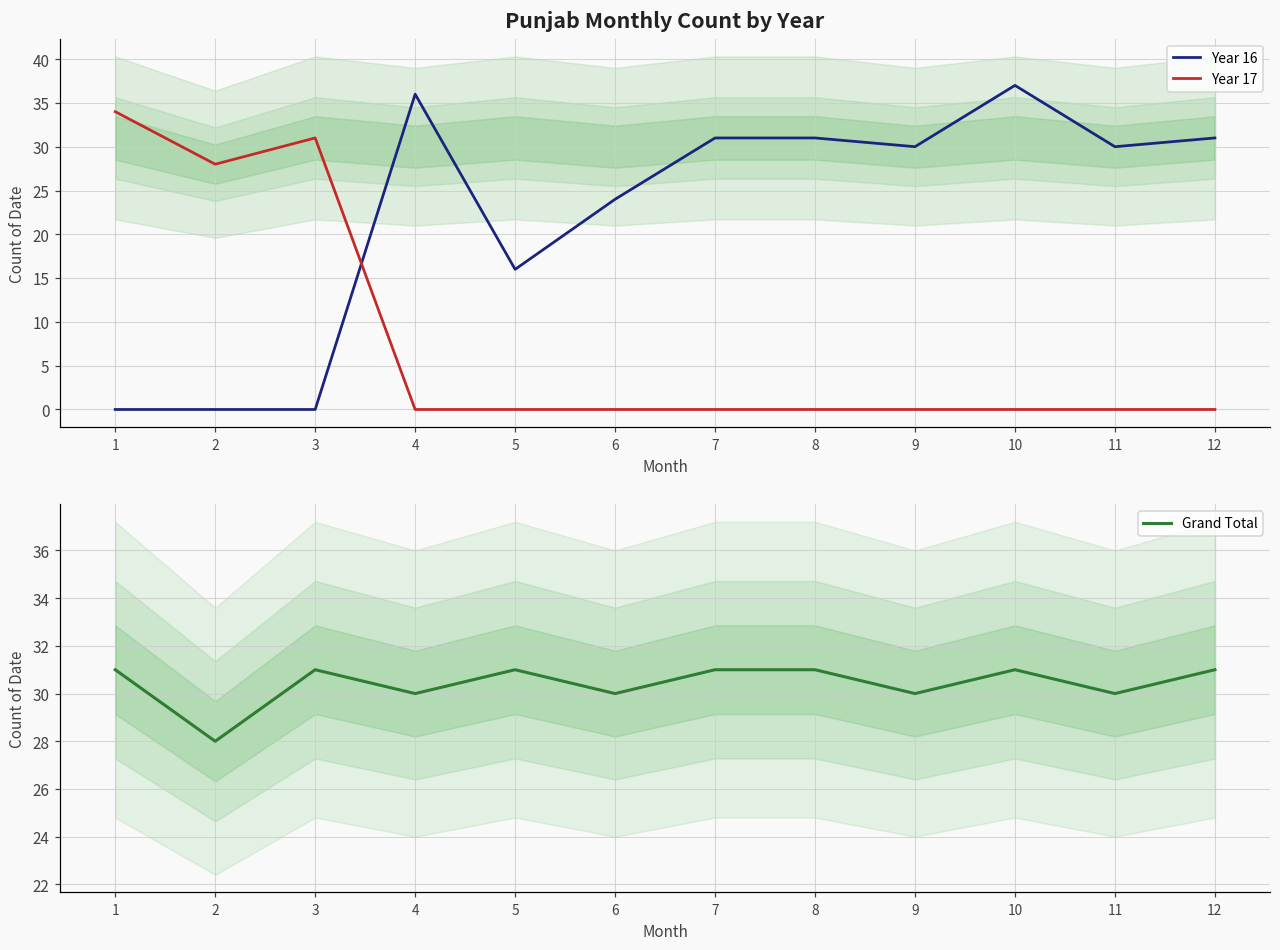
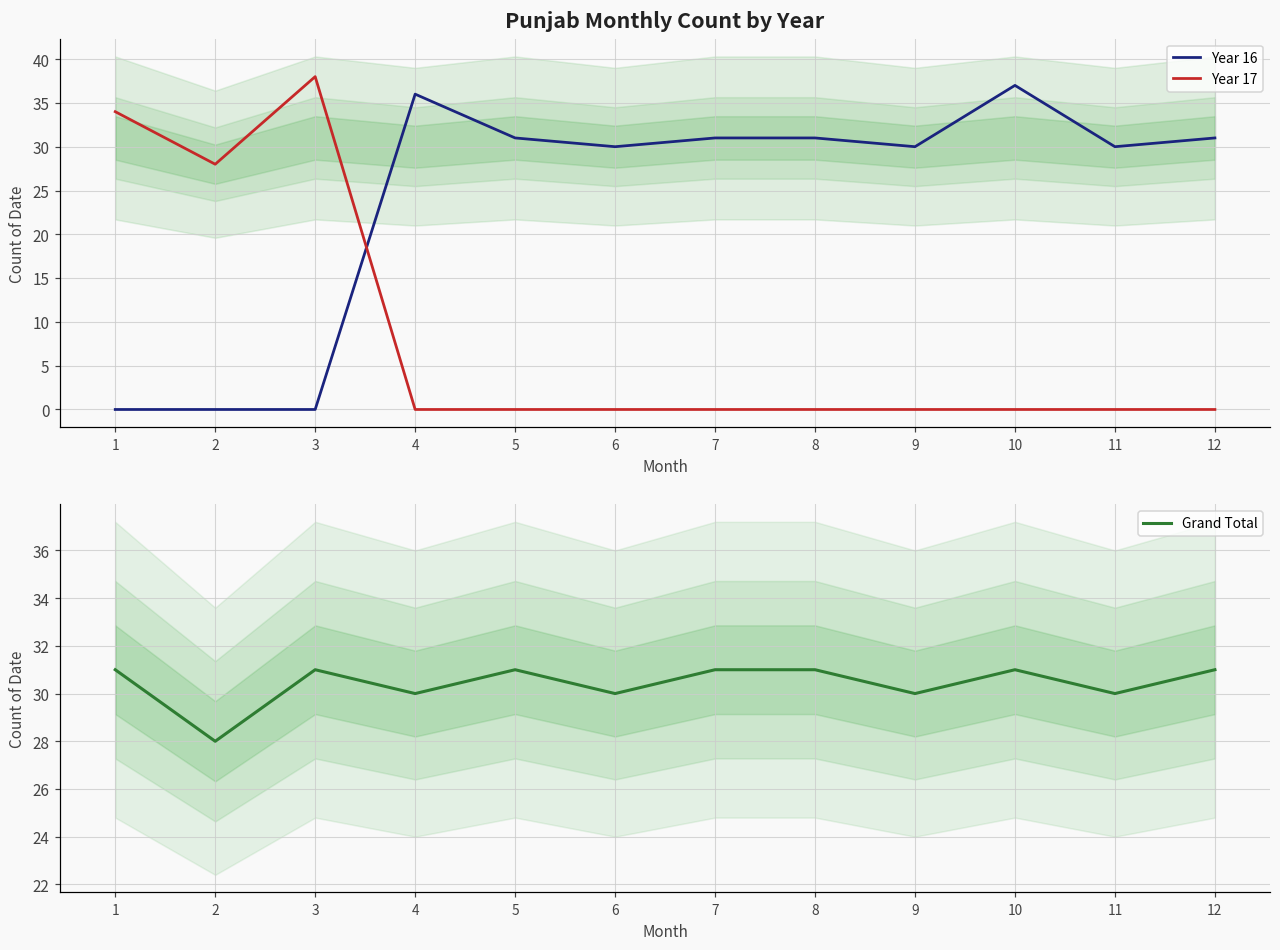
  {
    "Punjab Monthly Count by Year": {
      "Year 16": {
        "1": 0,
        "2": 0,
        "3": 0,
        "4": 36,
-       "5": 16,
-       "6": 24,
+       "5": 31,
+       "6": 30,
        "7": 31,
        "8": 31,
        "9": 30,
        "10": 37,
        "11": 30,
        "12": 31
      },
      "Year 17": {
        "1": 34,
        "2": 28,
-       "3": 31,
+       "3": 38,
        "4": 0,
        "5": 0,
        "6": 0,
        "7": 0,
        "8": 0,
        "9": 0,
        "10": 0,
        "11": 0,
        "12": 0
      }
    }
  }
